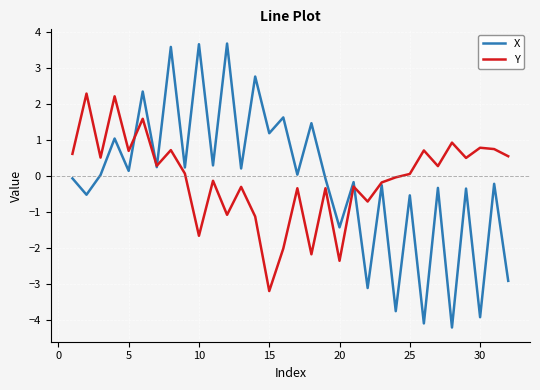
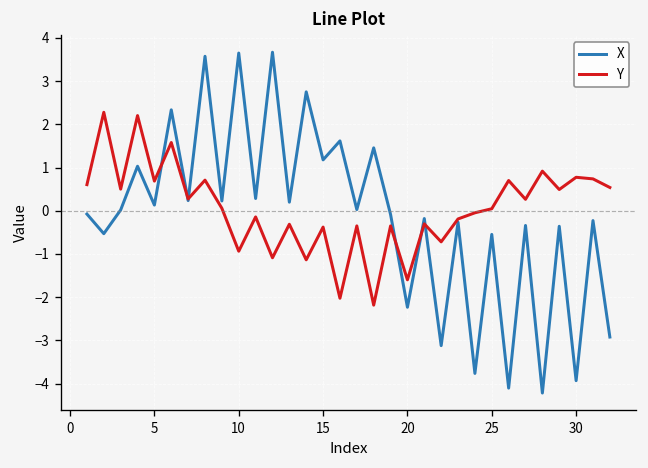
  {
    "X": {
      "5": 0.1,
      "10": 3.7,
      "15": 1.2,
-     "20": -1.4,
+     "20": -2.2,
      "25": -0.5,
      "30": -3.9
    },
    "Y": {
      "5": 0.7,
-     "10": -1.7,
-     "15": -3.2,
-     "20": -2.4,
+     "10": -0.9,
+     "15": -0.4,
+     "20": -1.6,
      "25": 0.0,
      "30": 0.8
    }
  }
